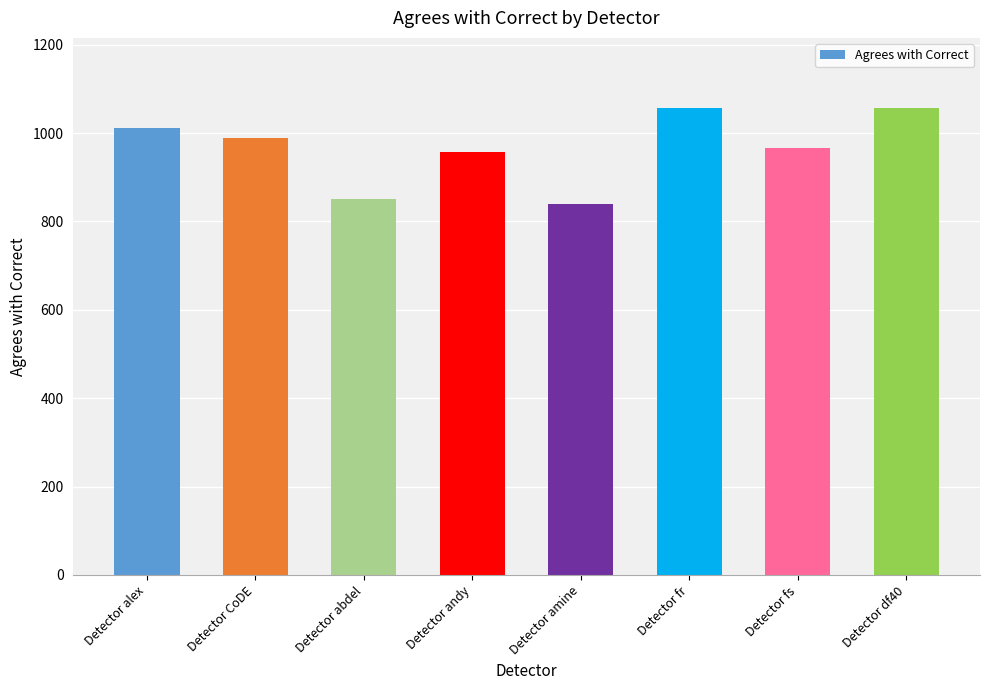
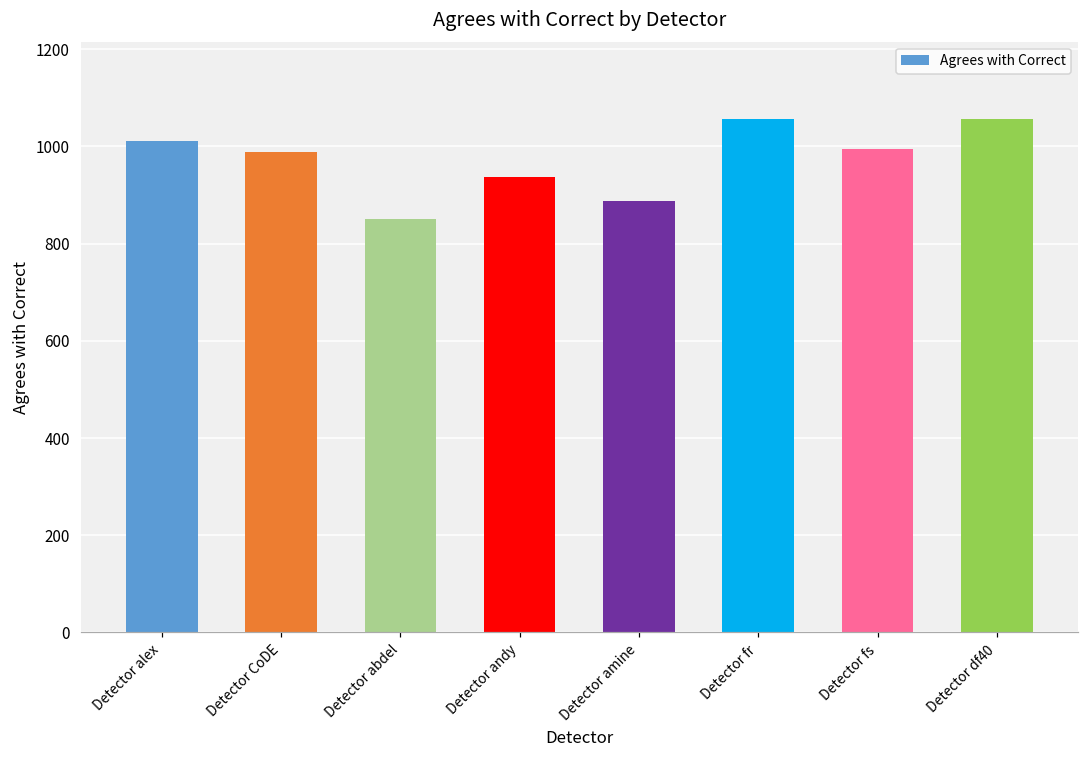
  {
    "Detector alex": 1010,
    "Detector CoDE": 990,
    "Detector abdel": 850,
-   "Detector andy": 960,
-   "Detector amine": 840,
+   "Detector andy": 940,
+   "Detector amine": 890,
    "Detector fr": 1060,
-   "Detector fs": 970,
+   "Detector fs": 990,
    "Detector df40": 1060
  }
